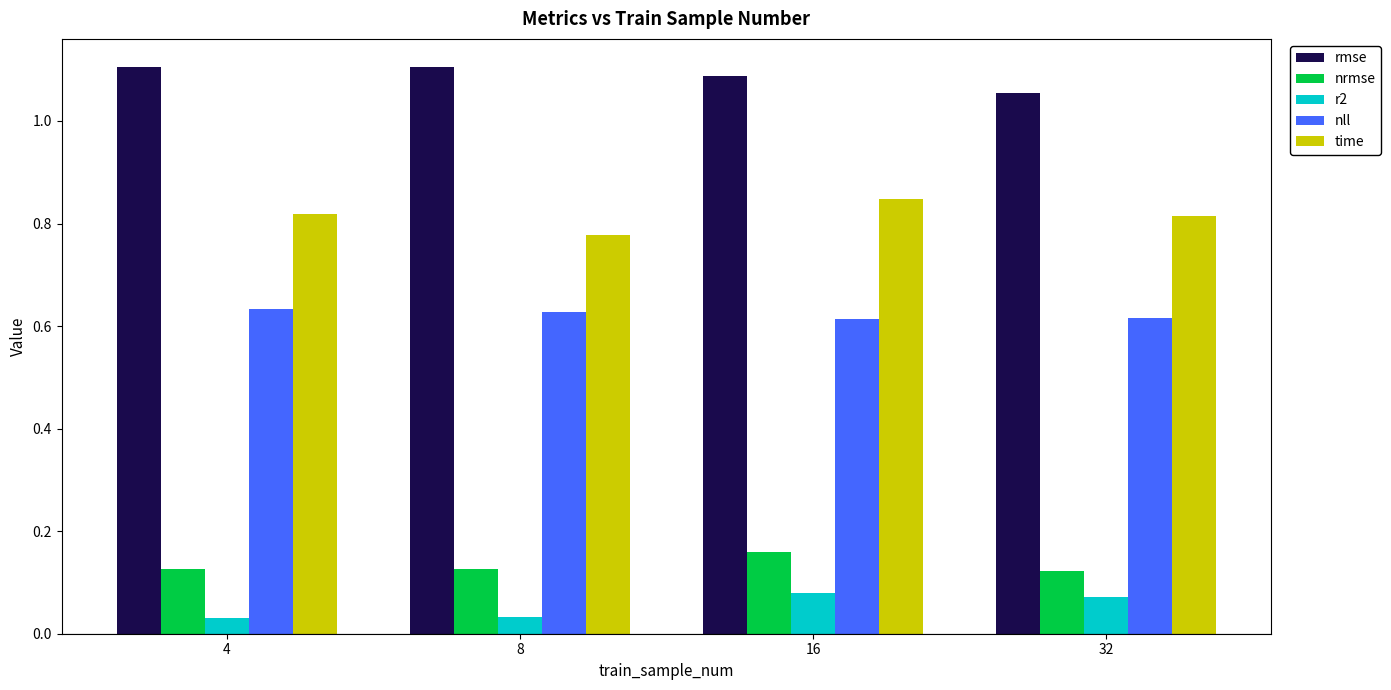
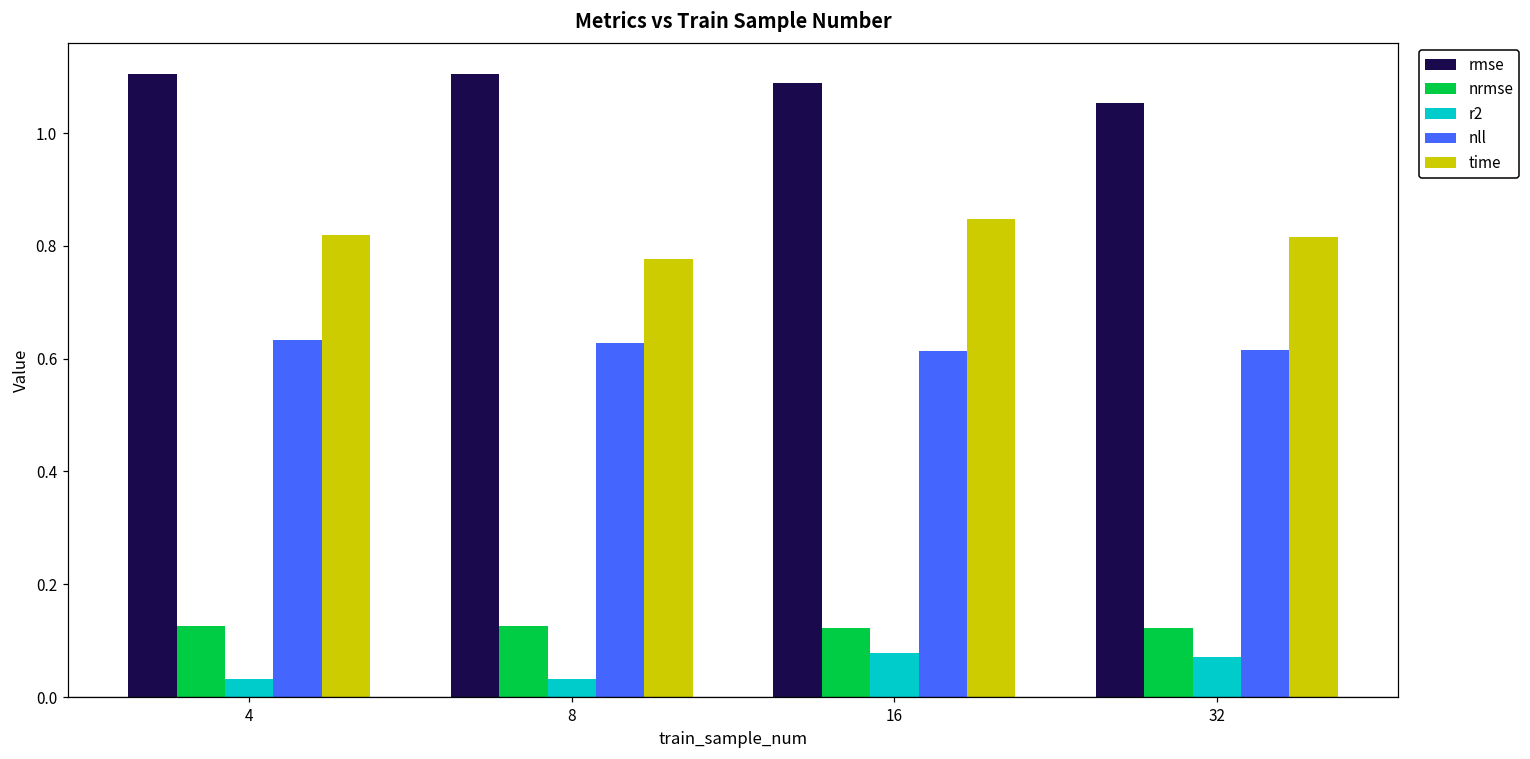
  {
    "rmse": {
      "4": 1.10,
      "8": 1.10,
      "16": 1.09,
      "32": 1.05
    },
    "nrmse": {
      "4": 0.13,
      "8": 0.13,
-     "16": 0.16,
+     "16": 0.12,
      "32": 0.12
    },
    "r2": {
      "4": 0.03,
      "8": 0.03,
      "16": 0.08,
      "32": 0.07
    },
    "nll": {
      "4": 0.63,
      "8": 0.63,
      "16": 0.61,
      "32": 0.62
    },
    "time": {
      "4": 0.82,
      "8": 0.78,
      "16": 0.85,
      "32": 0.82
    }
  }
